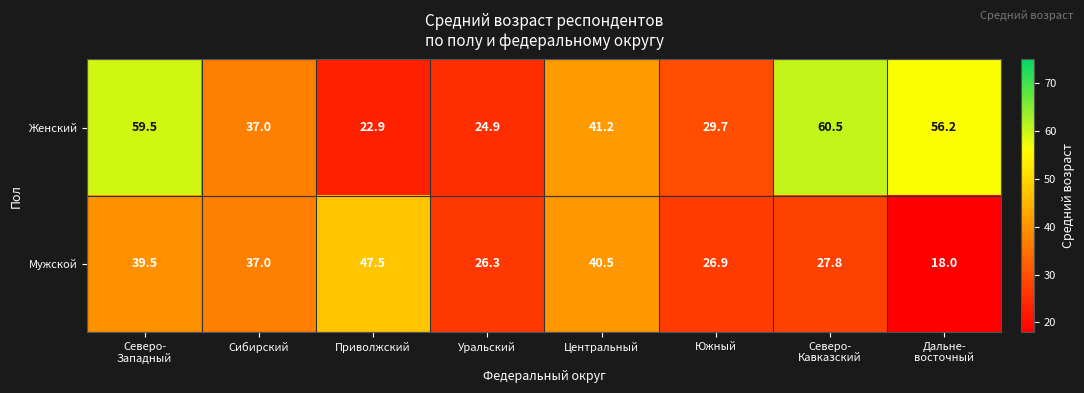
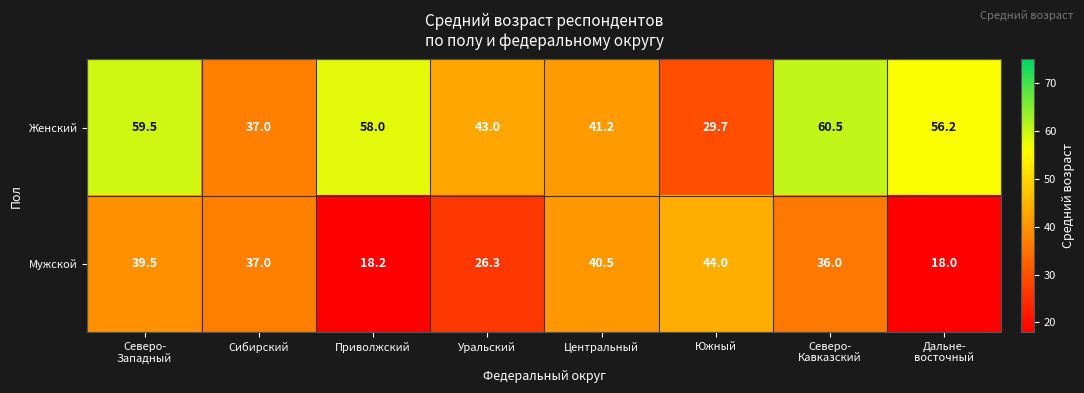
  {
    "Женский": {
      "Северо- Западный": 59.5,
      "Сибирский": 37.0,
-     "Приволжский": 22.9,
-     "Уральский": 24.9,
+     "Приволжский": 58.0,
+     "Уральский": 43.0,
      "Центральный": 41.2,
      "Южный": 29.7,
      "Северо- Кавказский": 60.5,
      "Дальне- восточный": 56.2
    },
    "Мужской": {
      "Северо- Западный": 39.5,
      "Сибирский": 37.0,
-     "Приволжский": 47.5,
+     "Приволжский": 18.2,
      "Уральский": 26.3,
      "Центральный": 40.5,
-     "Южный": 26.9,
-     "Северо- Кавказский": 27.8,
+     "Южный": 44.0,
+     "Северо- Кавказский": 36.0,
      "Дальне- восточный": 18.0
    }
  }
